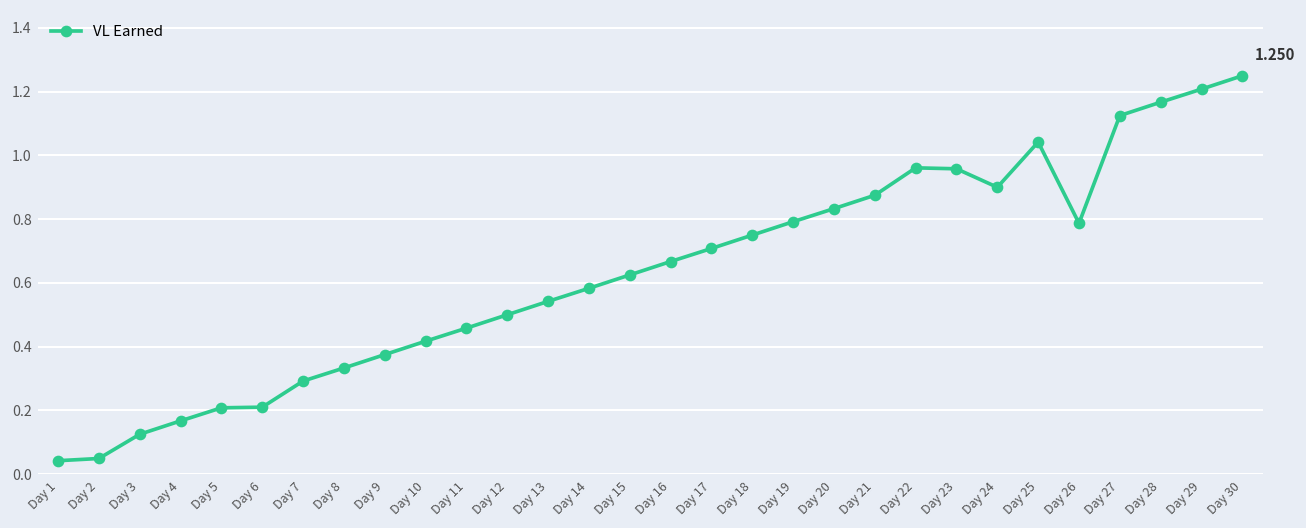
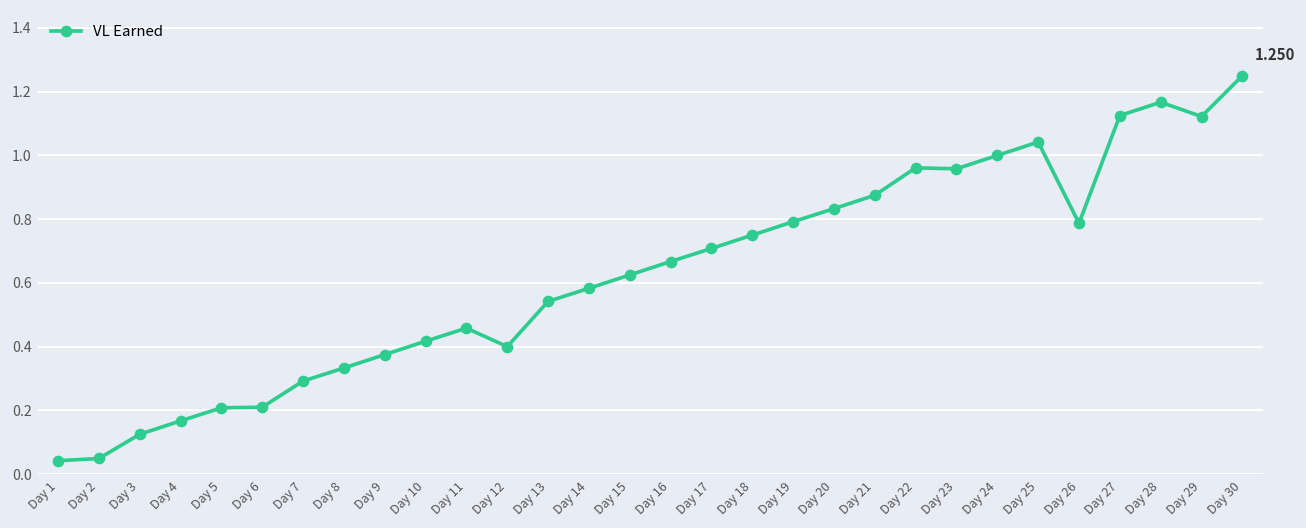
  {
    "Day 1": 0.04,
    "Day 2": 0.05,
    "Day 3": 0.13,
    "Day 4": 0.17,
    "Day 5": 0.21,
    "Day 6": 0.21,
    "Day 7": 0.29,
    "Day 8": 0.33,
    "Day 9": 0.38,
    "Day 10": 0.42,
    "Day 11": 0.46,
-   "Day 12": 0.5,
+   "Day 12": 0.4,
    "Day 13": 0.54,
    "Day 14": 0.58,
    "Day 15": 0.63,
    "Day 16": 0.67,
    "Day 17": 0.71,
    "Day 18": 0.75,
    "Day 19": 0.79,
    "Day 20": 0.83,
    "Day 21": 0.88,
    "Day 22": 0.96,
    "Day 23": 0.96,
-   "Day 24": 0.9,
+   "Day 24": 1.0,
    "Day 25": 1.04,
    "Day 26": 0.79,
    "Day 27": 1.13,
    "Day 28": 1.17,
-   "Day 29": 1.21
+   "Day 29": 1.12
  }
